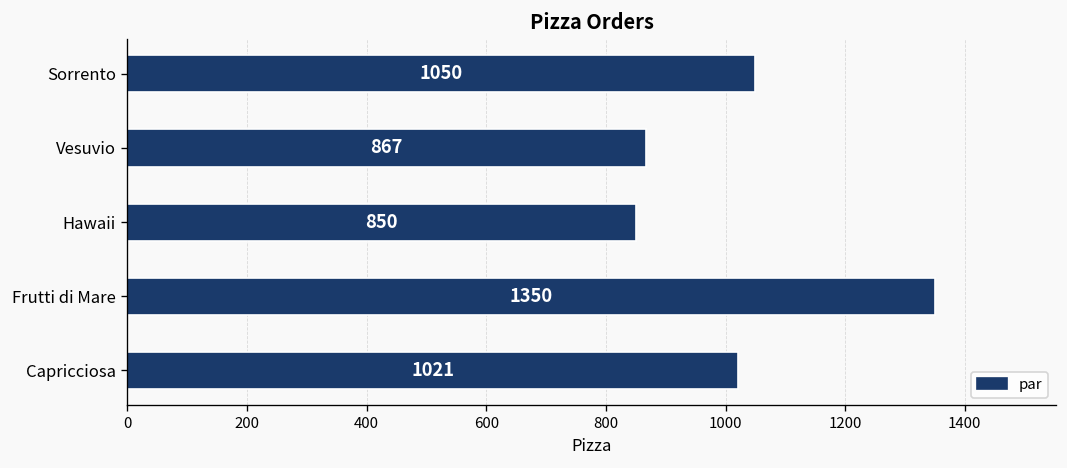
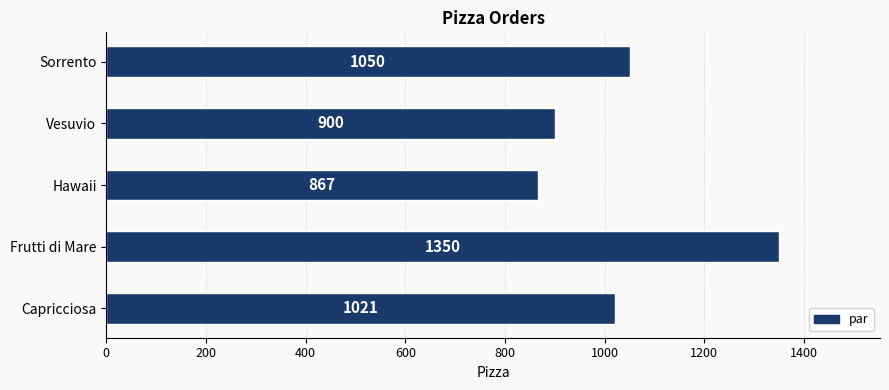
  {
    "Sorrento": 1050,
-   "Vesuvio": 867,
-   "Hawaii": 850,
+   "Vesuvio": 900,
+   "Hawaii": 867,
    "Frutti di Mare": 1350,
    "Capricciosa": 1021
  }
